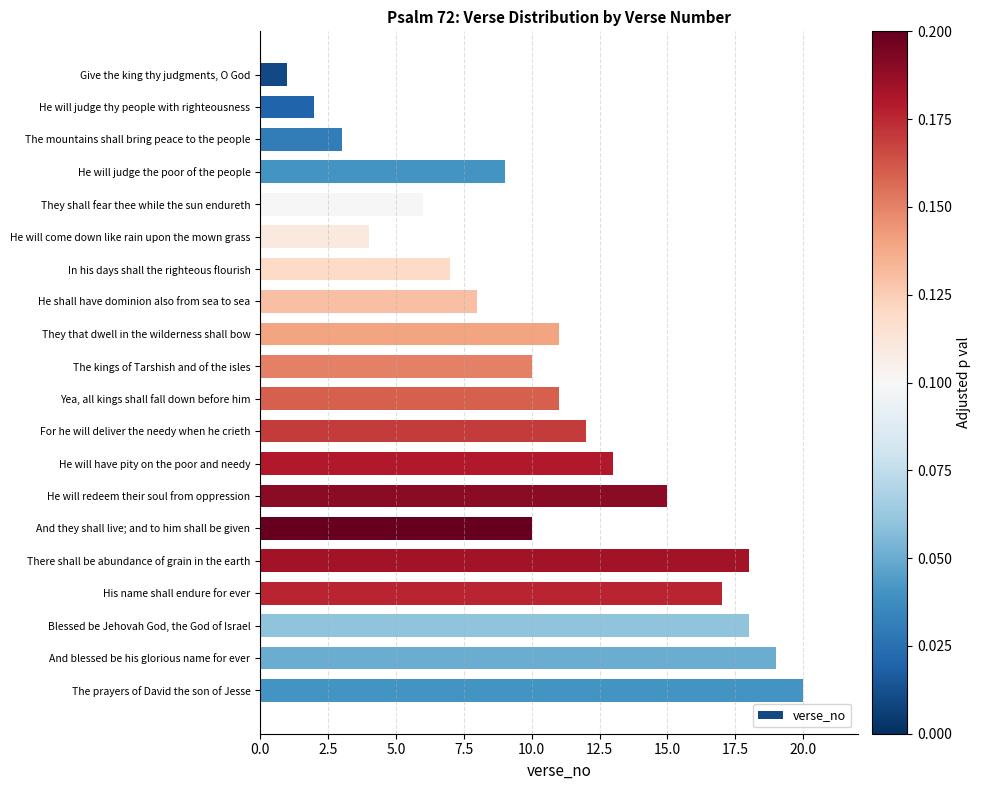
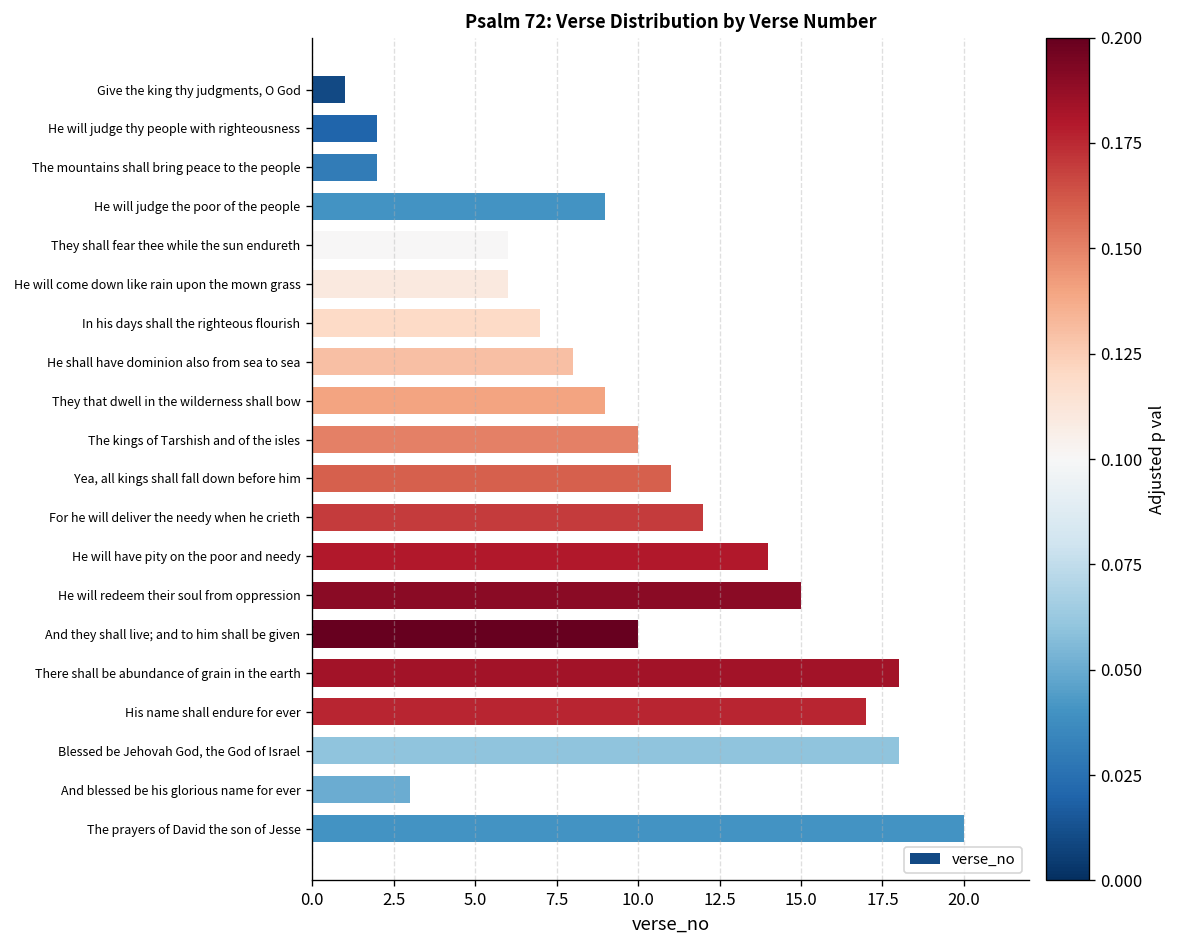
  {
    "Give the king thy judgments, O God": 1,
    "He will judge thy people with righteousness": 2,
-   "The mountains shall bring peace to the people": 3,
+   "The mountains shall bring peace to the people": 2,
    "He will judge the poor of the people": 9,
    "They shall fear thee while the sun endureth": 6,
-   "He will come down like rain upon the mown grass": 4,
+   "He will come down like rain upon the mown grass": 6,
    "In his days shall the righteous flourish": 7,
    "He shall have dominion also from sea to sea": 8,
-   "They that dwell in the wilderness shall bow": 11,
+   "They that dwell in the wilderness shall bow": 9,
    "The kings of Tarshish and of the isles": 10,
    "Yea, all kings shall fall down before him": 11,
    "For he will deliver the needy when he crieth": 12,
-   "He will have pity on the poor and needy": 13,
+   "He will have pity on the poor and needy": 14,
    "He will redeem their soul from oppression": 15,
    "And they shall live; and to him shall be given": 10,
    "There shall be abundance of grain in the earth": 18,
    "His name shall endure for ever": 17,
    "Blessed be Jehovah God, the God of Israel": 18,
-   "And blessed be his glorious name for ever": 19,
+   "And blessed be his glorious name for ever": 3,
    "The prayers of David the son of Jesse": 20
  }
